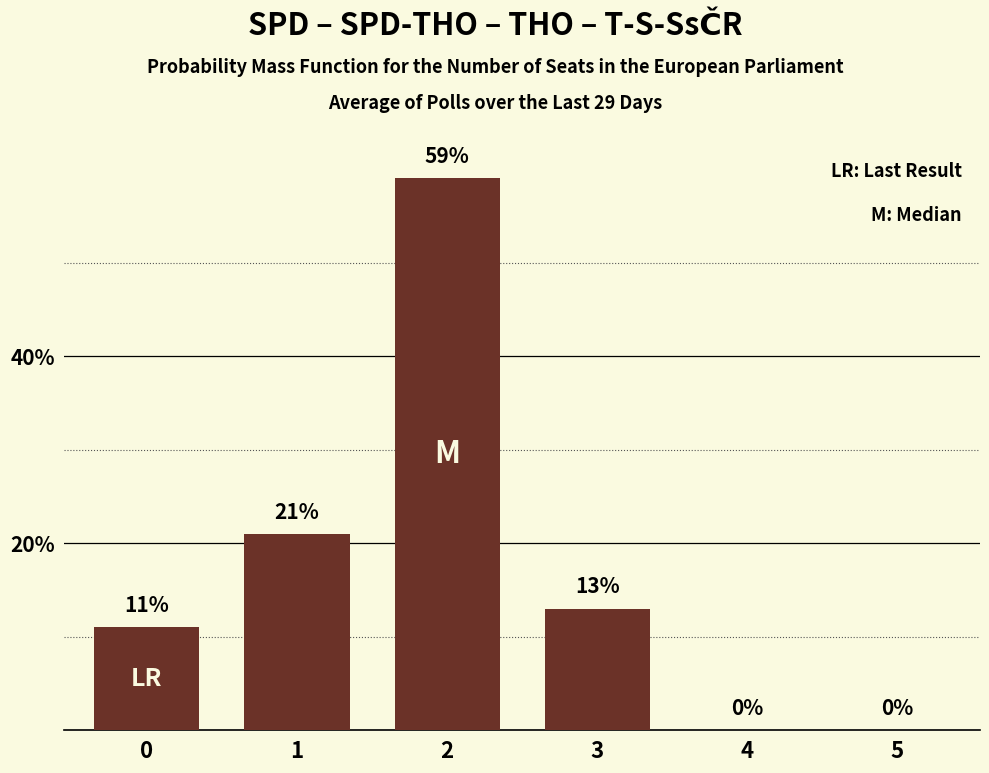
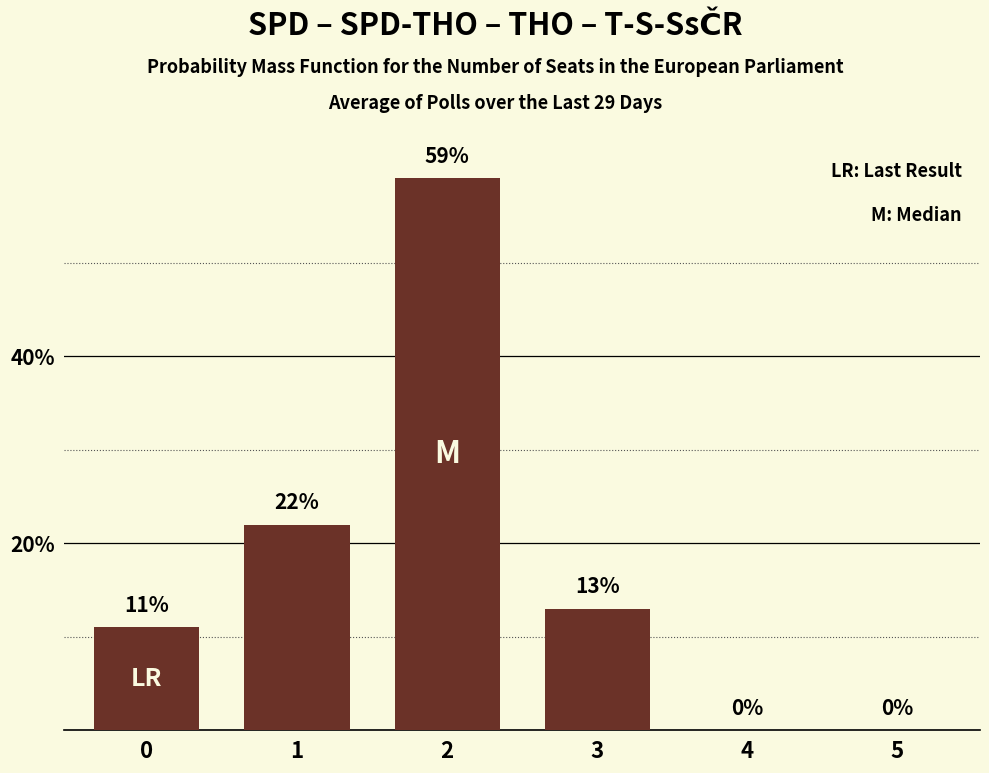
  {
    "0": "11%",
-   "1": "21%",
+   "1": "22%",
    "2": "59%",
    "3": "13%",
    "4": "0%",
    "5": "0%"
  }
